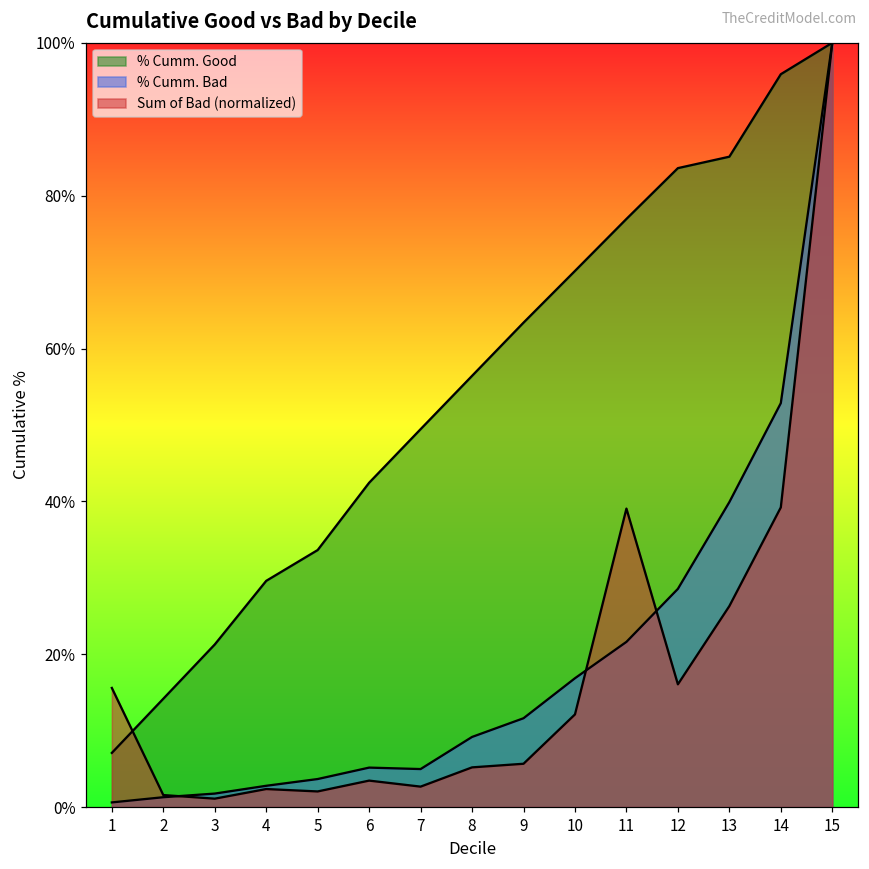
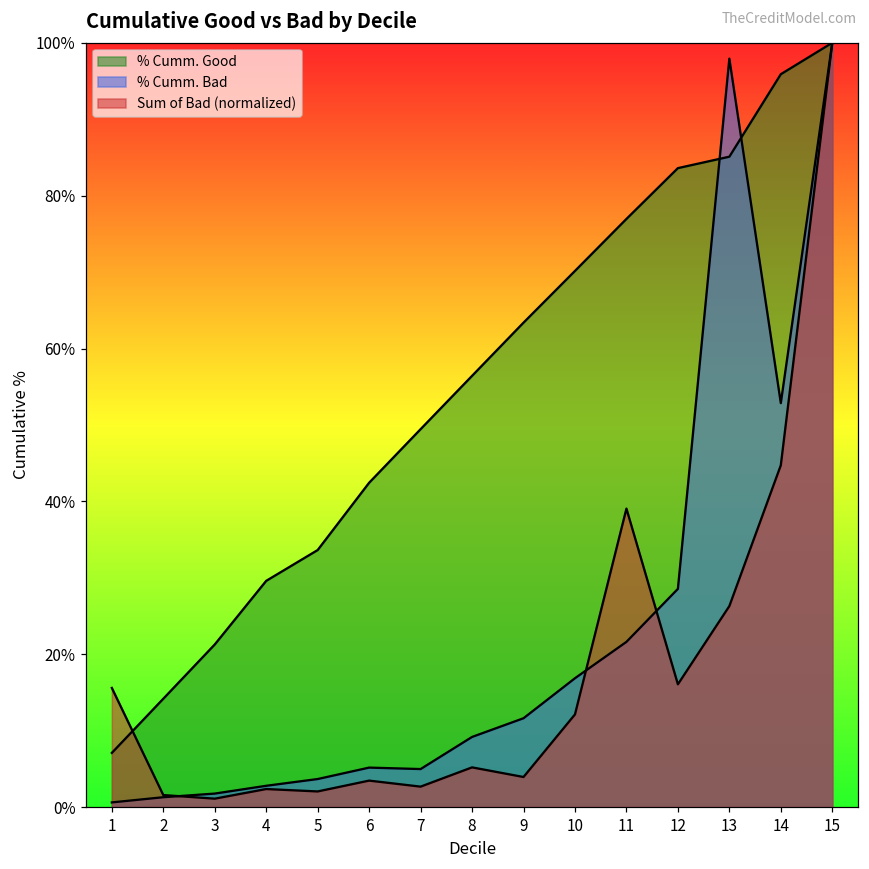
  {
    "% Cumm. Good": {
      "1": "7%",
      "2": "14%",
      "3": "21%",
      "4": "30%",
      "5": "34%",
      "6": "42%",
      "7": "49%",
      "8": "56%",
      "9": "63%",
      "10": "70%",
      "11": "77%",
      "12": "84%",
      "13": "85%",
      "14": "96%"
    },
    "% Cumm. Bad": {
      "1": "1%",
      "3": "2%",
      "4": "3%",
      "5": "4%",
      "6": "5%",
      "7": "5%",
      "8": "9%",
      "9": "12%",
      "10": "17%",
      "11": "22%",
      "12": "29%",
-     "13": "40%",
+     "13": "98%",
      "14": "53%"
    },
    "Sum of Bad (normalized)": {
      "1": "16%",
      "3": "1%",
      "4": "2%",
      "5": "2%",
      "6": "3%",
      "7": "3%",
      "8": "5%",
-     "9": "6%",
+     "9": "4%",
      "10": "12%",
      "11": "39%",
      "12": "16%",
      "13": "26%",
-     "14": "39%"
+     "14": "45%"
    }
  }
